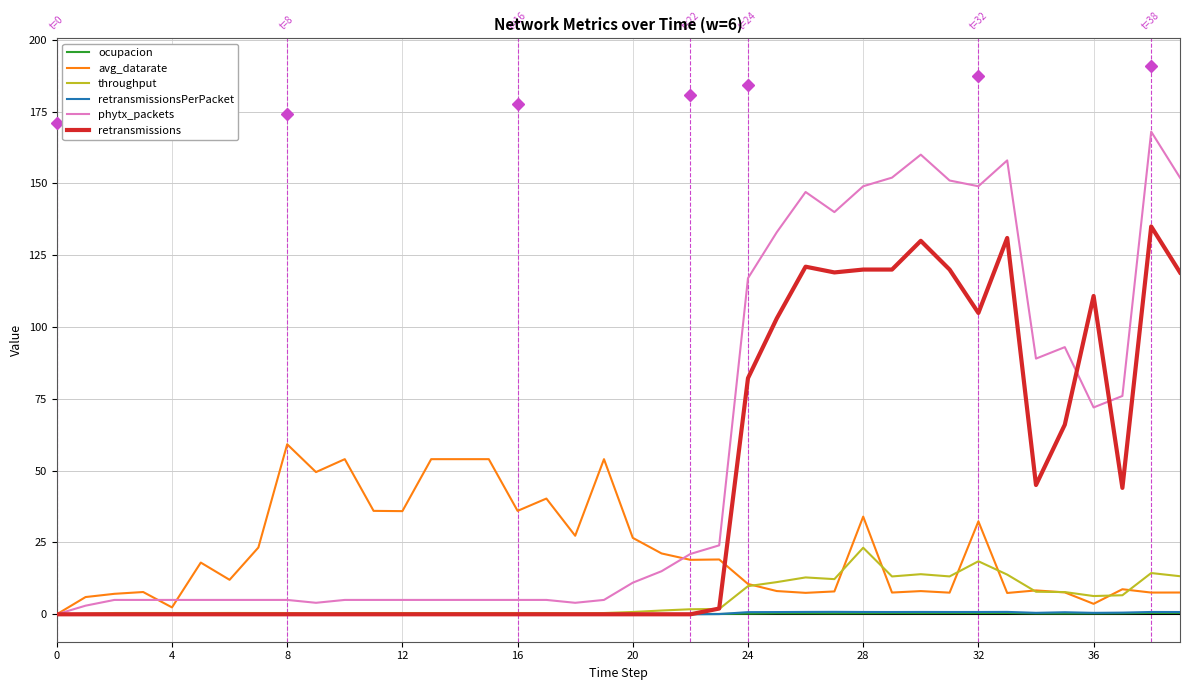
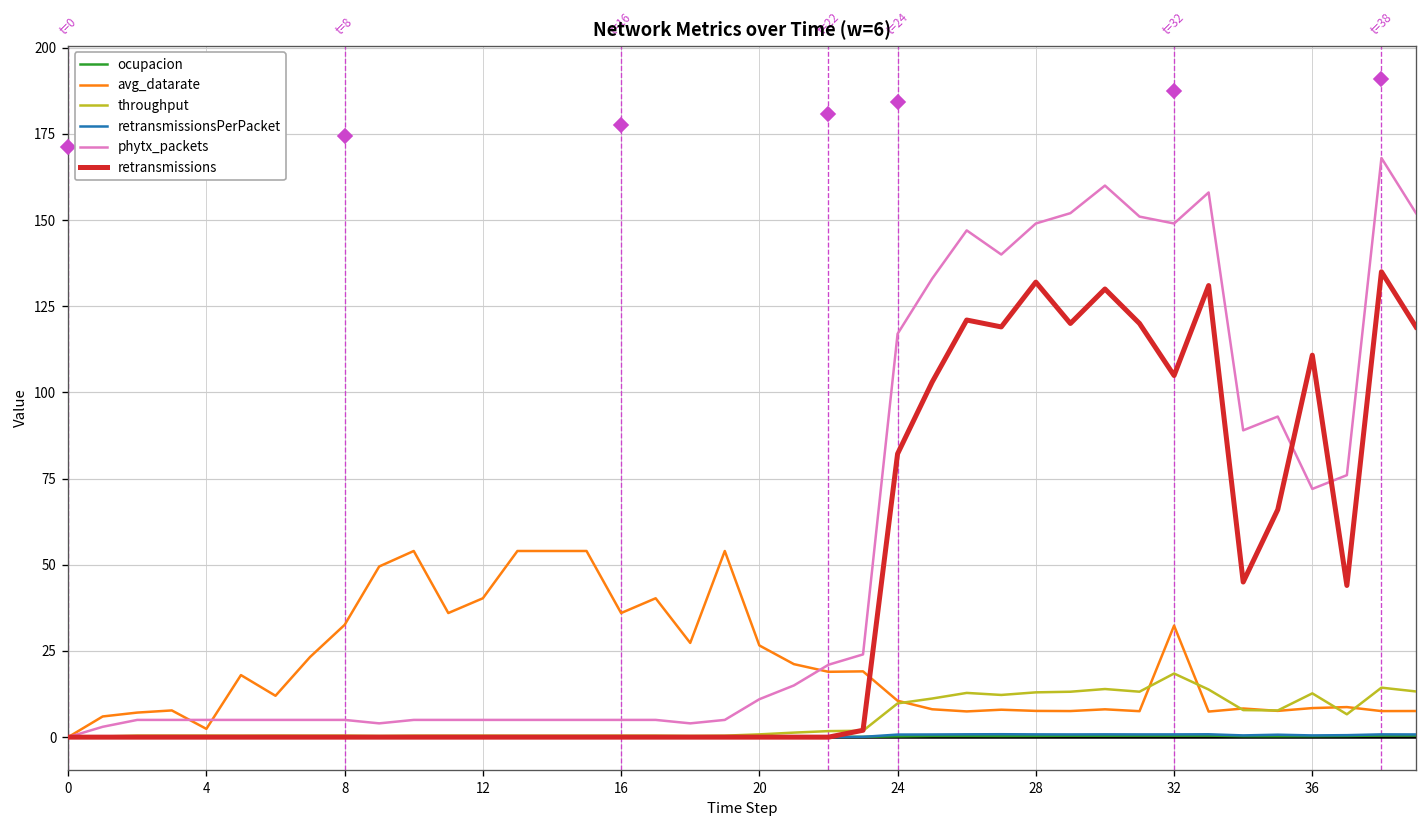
  {
    "avg_datarate": {
      "4": 2,
-     "8": 59,
-     "12": 36,
+     "8": 33,
+     "12": 40,
      "16": 36,
      "20": 27,
-     "28": 34,
+     "28": 8,
      "32": 32,
-     "36": 4
+     "36": 8
    },
    "throughput": {
-     "28": 23,
+     "28": 13,
      "32": 18,
-     "36": 6
+     "36": 13
    },
    "retransmissions": {
      "24": 82,
-     "28": 120,
+     "28": 132,
      "32": 105,
      "36": 111
    }
  }
